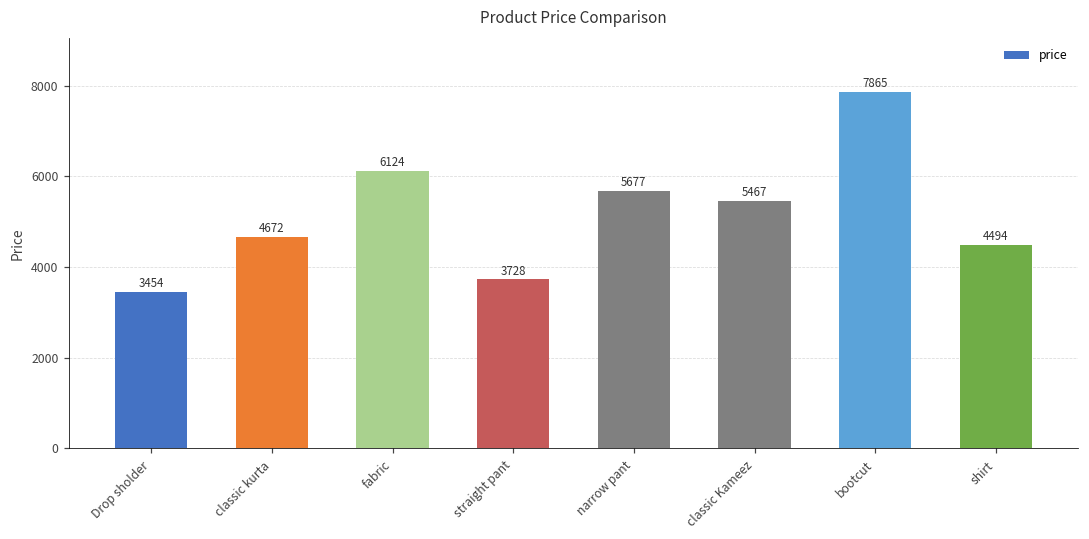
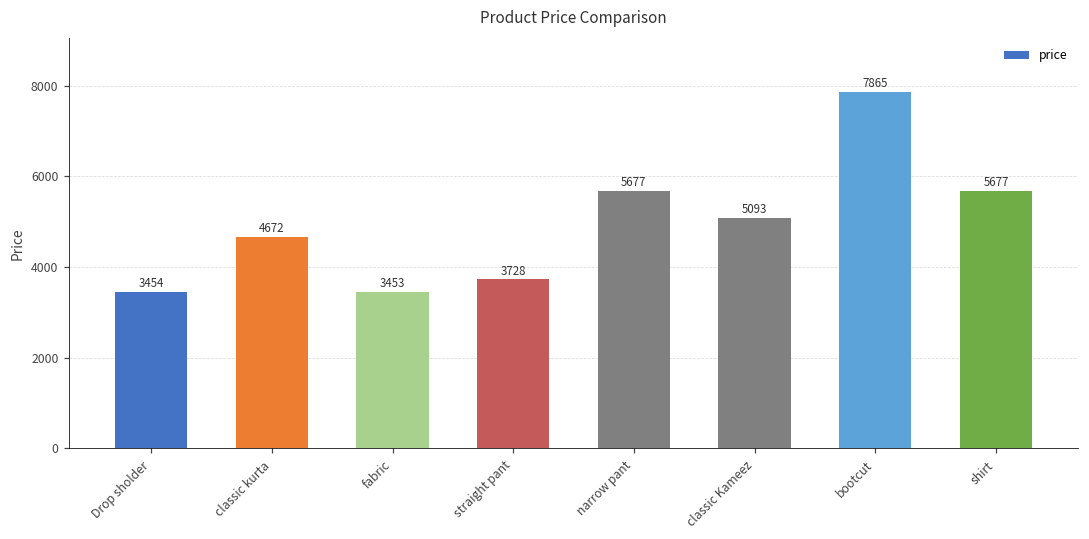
  {
    "Drop sholder": 3454,
    "classic kurta": 4672,
-   "fabric": 6124,
+   "fabric": 3453,
    "straight pant": 3728,
    "narrow pant": 5677,
-   "classic Kameez": 5467,
+   "classic Kameez": 5093,
    "bootcut": 7865,
-   "shirt": 4494
+   "shirt": 5677
  }
